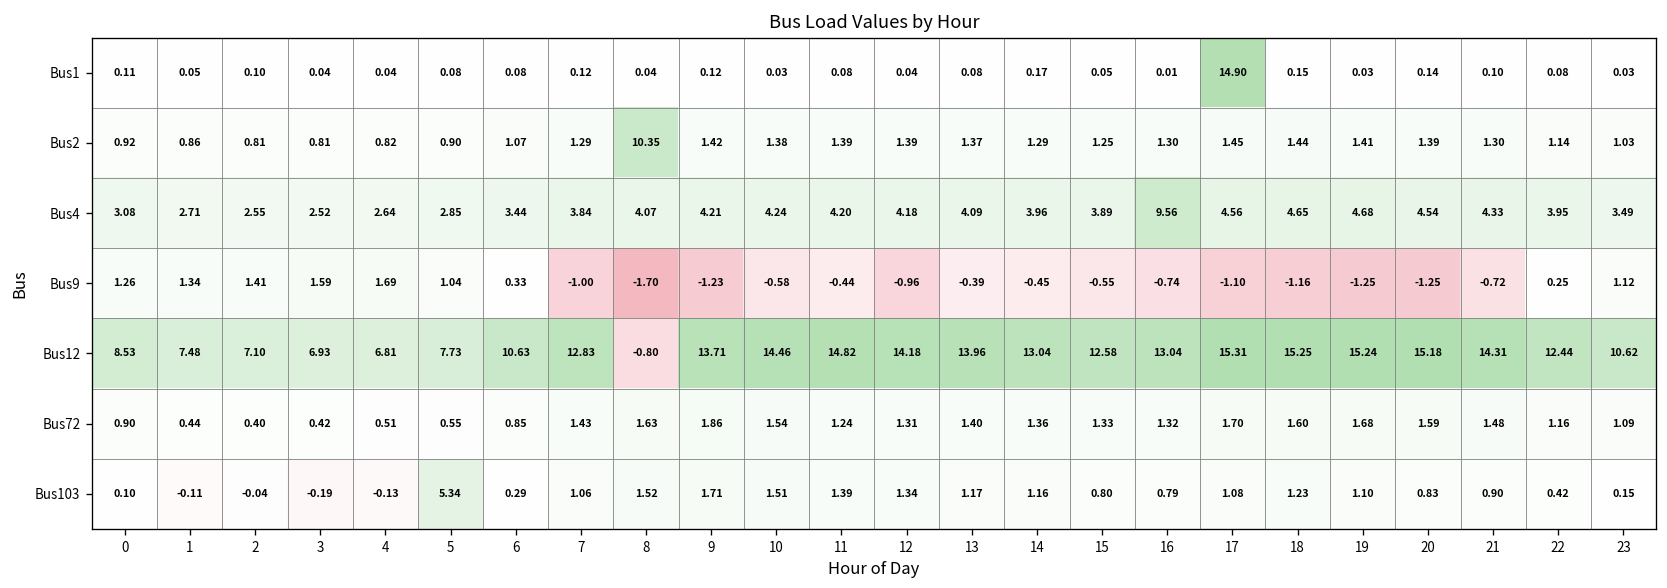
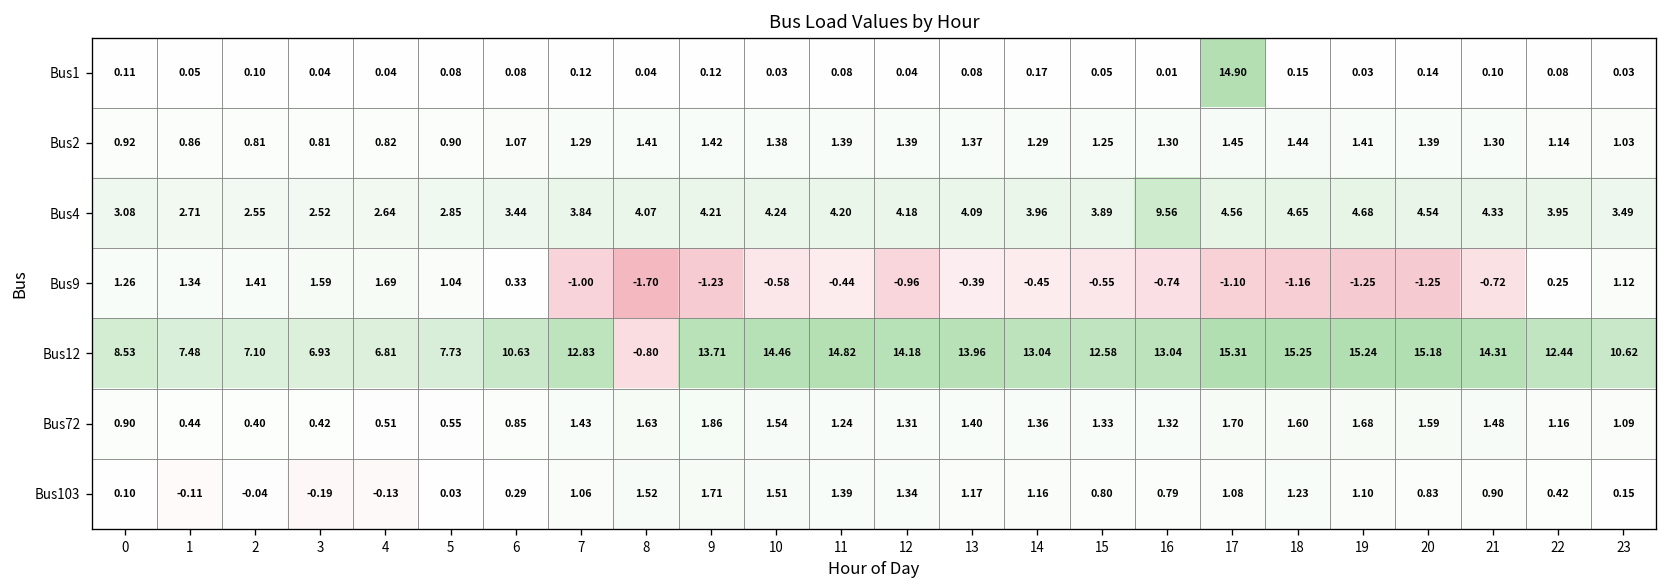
  {
    "Bus1": {
      "0": 0.11,
      "1": 0.05,
      "2": 0.10,
      "3": 0.04,
      "4": 0.04,
      "5": 0.08,
      "6": 0.08,
      "7": 0.12,
      "8": 0.04,
      "9": 0.12,
      "10": 0.03,
      "11": 0.08,
      "12": 0.04,
      "13": 0.08,
      "14": 0.17,
      "15": 0.05,
      "16": 0.01,
      "17": 14.90,
      "18": 0.15,
      "19": 0.03,
      "20": 0.14,
      "21": 0.10,
      "22": 0.08,
      "23": 0.03
    },
    "Bus2": {
      "0": 0.92,
      "1": 0.86,
      "2": 0.81,
      "3": 0.81,
      "4": 0.82,
      "5": 0.90,
      "6": 1.07,
      "7": 1.29,
-     "8": 10.35,
+     "8": 1.41,
      "9": 1.42,
      "10": 1.38,
      "11": 1.39,
      "12": 1.39,
      "13": 1.37,
      "14": 1.29,
      "15": 1.25,
      "16": 1.30,
      "17": 1.45,
      "18": 1.44,
      "19": 1.41,
      "20": 1.39,
      "21": 1.30,
      "22": 1.14,
      "23": 1.03
    },
    "Bus4": {
      "0": 3.08,
      "1": 2.71,
      "2": 2.55,
      "3": 2.52,
      "4": 2.64,
      "5": 2.85,
      "6": 3.44,
      "7": 3.84,
      "8": 4.07,
      "9": 4.21,
      "10": 4.24,
      "11": 4.20,
      "12": 4.18,
      "13": 4.09,
      "14": 3.96,
      "15": 3.89,
      "16": 9.56,
      "17": 4.56,
      "18": 4.65,
      "19": 4.68,
      "20": 4.54,
      "21": 4.33,
      "22": 3.95,
      "23": 3.49
    },
    "Bus9": {
      "0": 1.26,
      "1": 1.34,
      "2": 1.41,
      "3": 1.59,
      "4": 1.69,
      "5": 1.04,
      "6": 0.33,
      "7": -1.00,
      "8": -1.70,
      "9": -1.23,
      "10": -0.58,
      "11": -0.44,
      "12": -0.96,
      "13": -0.39,
      "14": -0.45,
      "15": -0.55,
      "16": -0.74,
      "17": -1.10,
      "18": -1.16,
      "19": -1.25,
      "20": -1.25,
      "21": -0.72,
      "22": 0.25,
      "23": 1.12
    },
    "Bus12": {
      "0": 8.53,
      "1": 7.48,
      "2": 7.10,
      "3": 6.93,
      "4": 6.81,
      "5": 7.73,
      "6": 10.63,
      "7": 12.83,
      "8": -0.80,
      "9": 13.71,
      "10": 14.46,
      "11": 14.82,
      "12": 14.18,
      "13": 13.96,
      "14": 13.04,
      "15": 12.58,
      "16": 13.04,
      "17": 15.31,
      "18": 15.25,
      "19": 15.24,
      "20": 15.18,
      "21": 14.31,
      "22": 12.44,
      "23": 10.62
    },
    "Bus72": {
      "0": 0.90,
      "1": 0.44,
      "2": 0.40,
      "3": 0.42,
      "4": 0.51,
      "5": 0.55,
      "6": 0.85,
      "7": 1.43,
      "8": 1.63,
      "9": 1.86,
      "10": 1.54,
      "11": 1.24,
      "12": 1.31,
      "13": 1.40,
      "14": 1.36,
      "15": 1.33,
      "16": 1.32,
      "17": 1.70,
      "18": 1.60,
      "19": 1.68,
      "20": 1.59,
      "21": 1.48,
      "22": 1.16,
      "23": 1.09
    },
    "Bus103": {
      "0": 0.10,
      "1": -0.11,
      "2": -0.04,
      "3": -0.19,
      "4": -0.13,
-     "5": 5.34,
+     "5": 0.03,
      "6": 0.29,
      "7": 1.06,
      "8": 1.52,
      "9": 1.71,
      "10": 1.51,
      "11": 1.39,
      "12": 1.34,
      "13": 1.17,
      "14": 1.16,
      "15": 0.80,
      "16": 0.79,
      "17": 1.08,
      "18": 1.23,
      "19": 1.10,
      "20": 0.83,
      "21": 0.90,
      "22": 0.42,
      "23": 0.15
    }
  }
